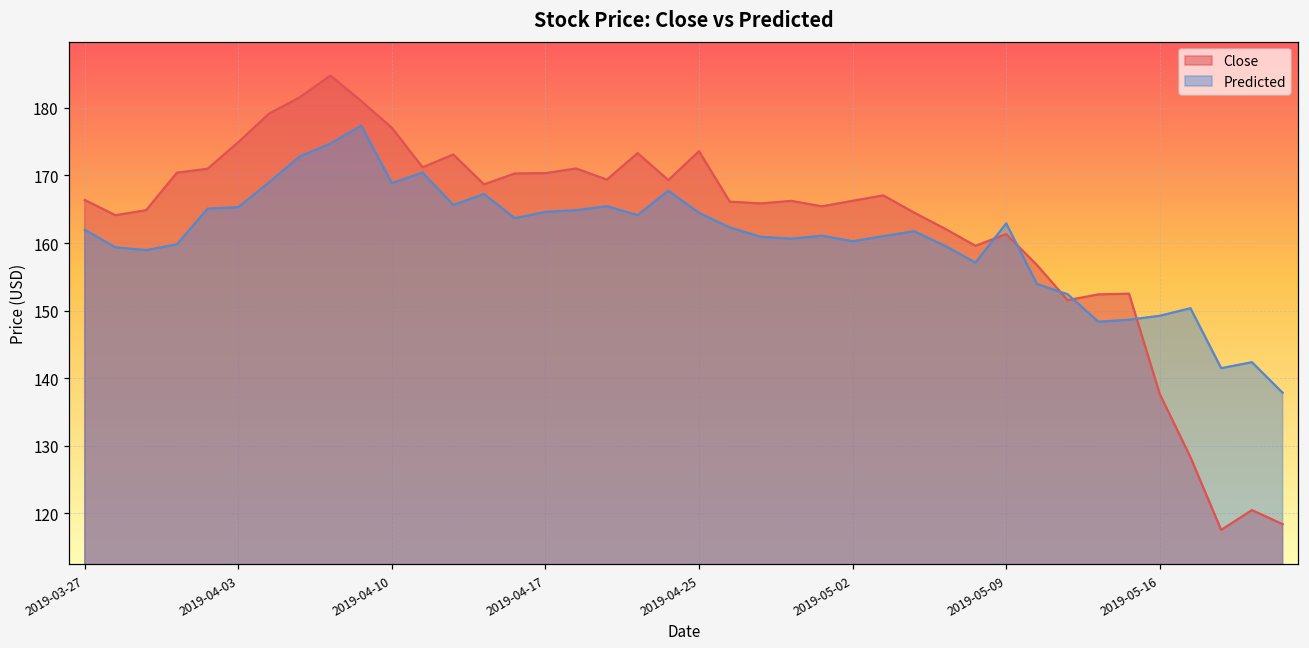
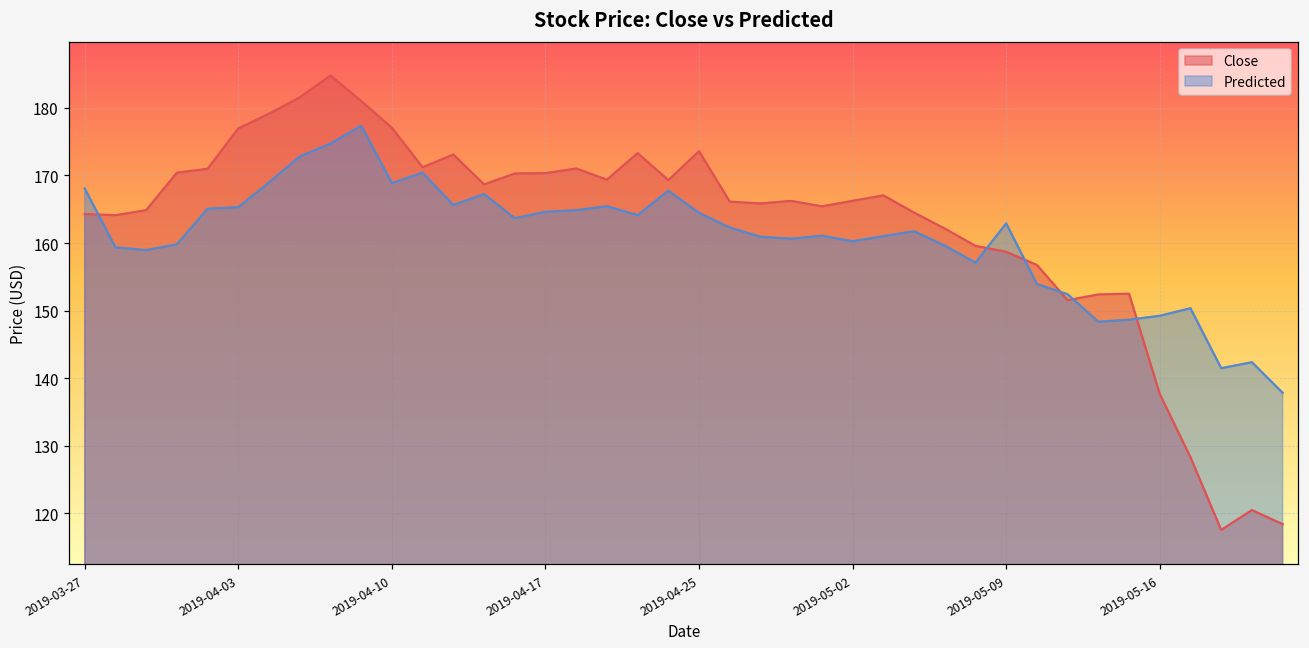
  {
    "Close": {
-     "2019-03-27": 166,
-     "2019-04-03": 175,
+     "2019-03-27": 164,
+     "2019-04-03": 177,
      "2019-04-10": 177,
      "2019-04-17": 170,
      "2019-04-25": 174,
      "2019-05-02": 166,
-     "2019-05-09": 161,
+     "2019-05-09": 159,
      "2019-05-16": 138
    },
    "Predicted": {
-     "2019-03-27": 162,
+     "2019-03-27": 168,
      "2019-04-03": 165,
      "2019-04-10": 169,
      "2019-04-17": 165,
      "2019-04-25": 164,
      "2019-05-02": 160,
      "2019-05-09": 163,
      "2019-05-16": 149
    }
  }
